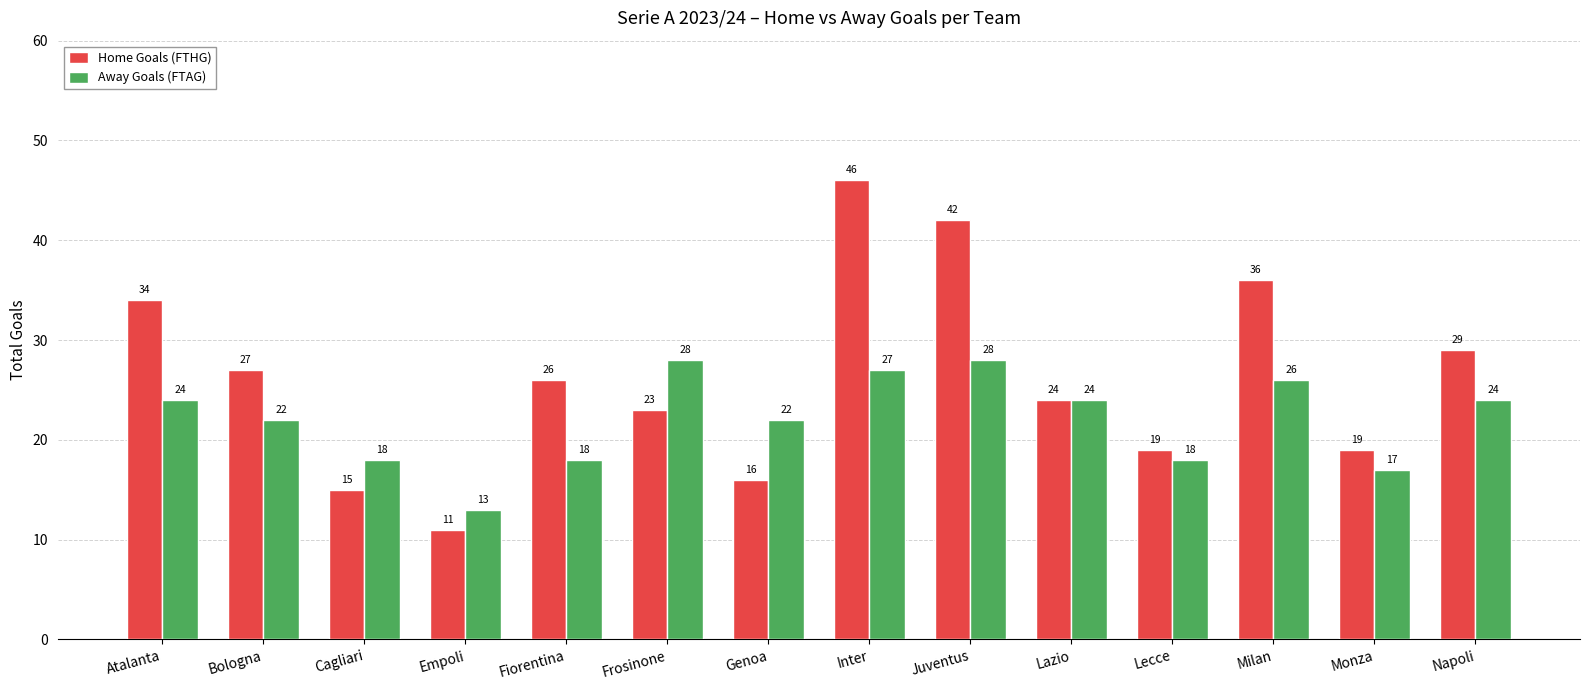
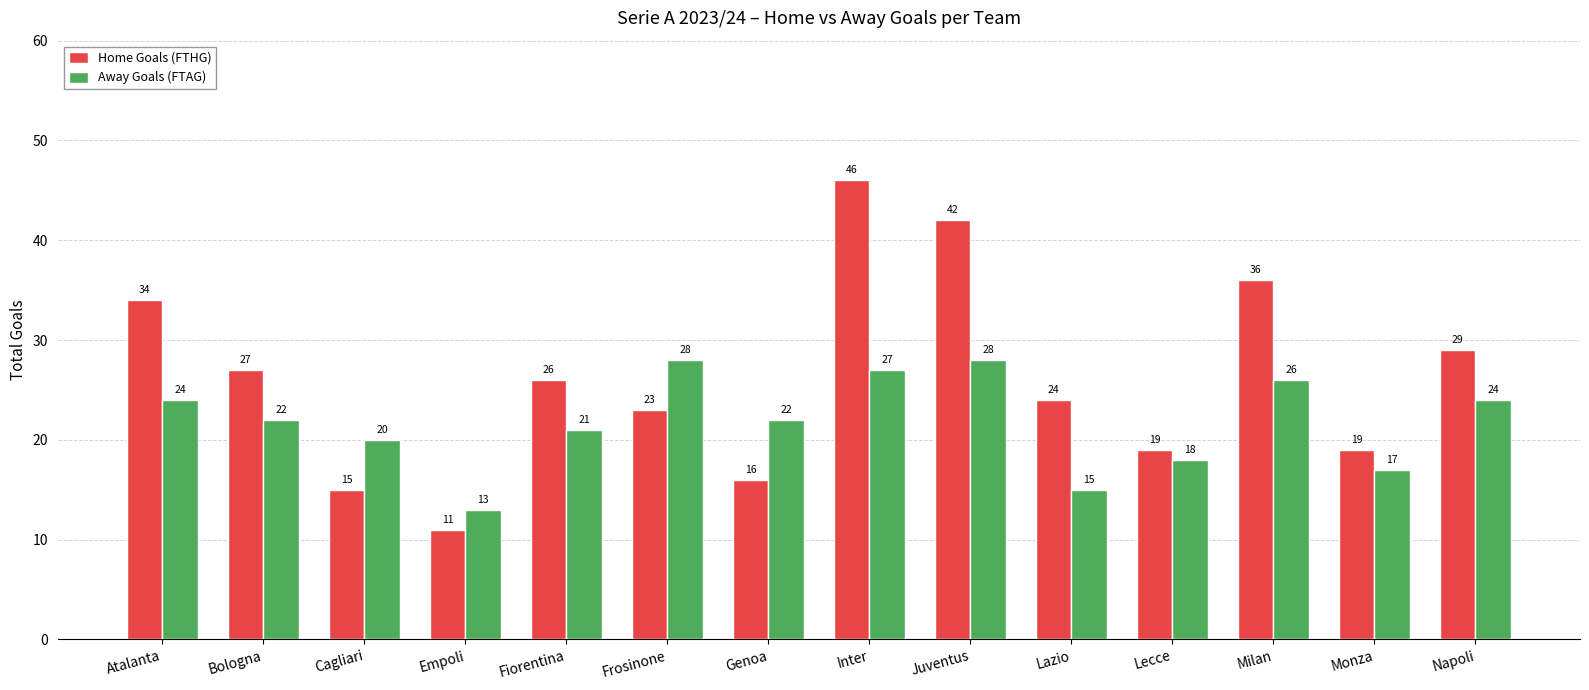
  {
    "Home Goals (FTHG)": {
      "Atalanta": 34,
      "Bologna": 27,
      "Cagliari": 15,
      "Empoli": 11,
      "Fiorentina": 26,
      "Frosinone": 23,
      "Genoa": 16,
      "Inter": 46,
      "Juventus": 42,
      "Lazio": 24,
      "Lecce": 19,
      "Milan": 36,
      "Monza": 19,
      "Napoli": 29
    },
    "Away Goals (FTAG)": {
      "Atalanta": 24,
      "Bologna": 22,
-     "Cagliari": 18,
+     "Cagliari": 20,
      "Empoli": 13,
-     "Fiorentina": 18,
+     "Fiorentina": 21,
      "Frosinone": 28,
      "Genoa": 22,
      "Inter": 27,
      "Juventus": 28,
-     "Lazio": 24,
+     "Lazio": 15,
      "Lecce": 18,
      "Milan": 26,
      "Monza": 17,
      "Napoli": 24
    }
  }
